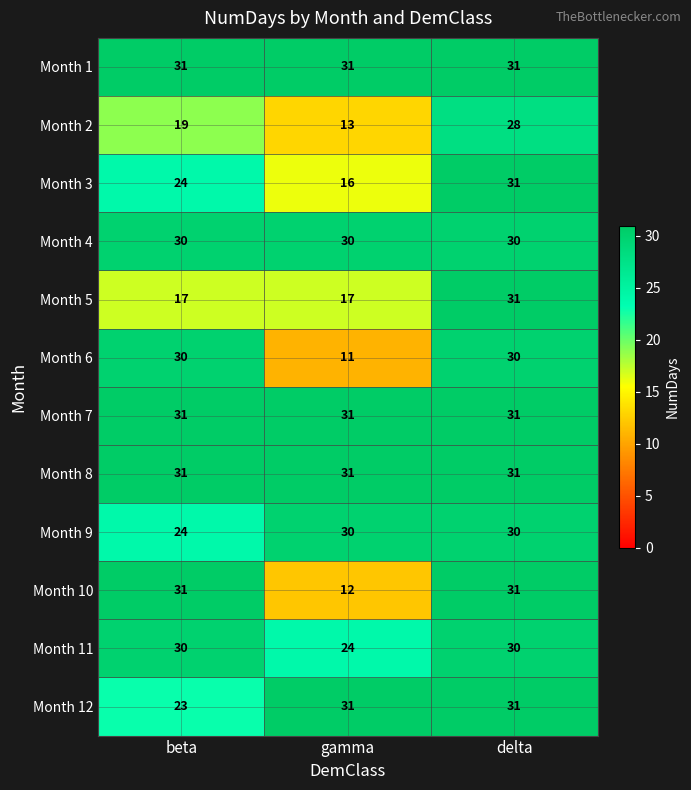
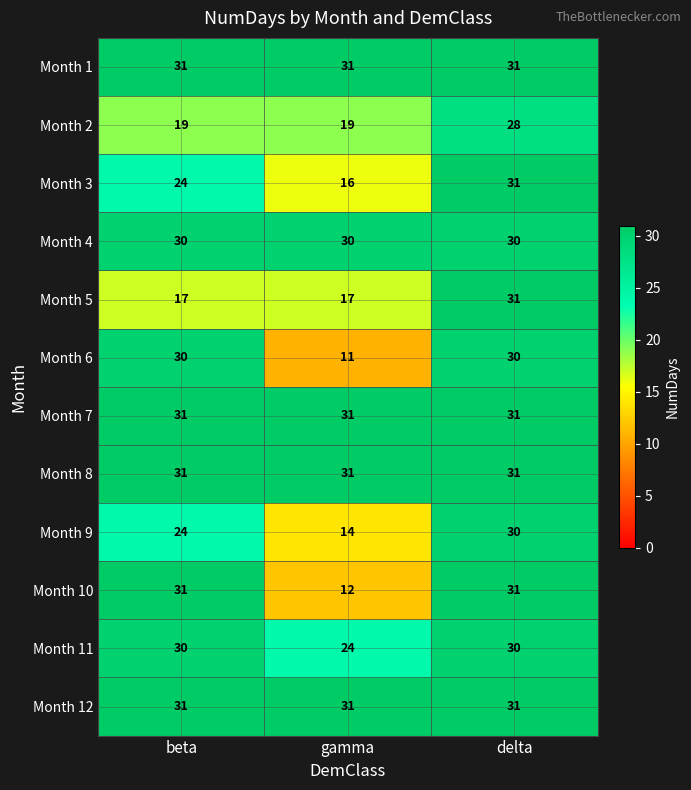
  {
    "Month 1": {
      "beta": 31,
      "gamma": 31,
      "delta": 31
    },
    "Month 2": {
      "beta": 19,
-     "gamma": 13,
+     "gamma": 19,
      "delta": 28
    },
    "Month 3": {
      "beta": 24,
      "gamma": 16,
      "delta": 31
    },
    "Month 4": {
      "beta": 30,
      "gamma": 30,
      "delta": 30
    },
    "Month 5": {
      "beta": 17,
      "gamma": 17,
      "delta": 31
    },
    "Month 6": {
      "beta": 30,
      "gamma": 11,
      "delta": 30
    },
    "Month 7": {
      "beta": 31,
      "gamma": 31,
      "delta": 31
    },
    "Month 8": {
      "beta": 31,
      "gamma": 31,
      "delta": 31
    },
    "Month 9": {
      "beta": 24,
-     "gamma": 30,
+     "gamma": 14,
      "delta": 30
    },
    "Month 10": {
      "beta": 31,
      "gamma": 12,
      "delta": 31
    },
    "Month 11": {
      "beta": 30,
      "gamma": 24,
      "delta": 30
    },
    "Month 12": {
-     "beta": 23,
+     "beta": 31,
      "gamma": 31,
      "delta": 31
    }
  }
